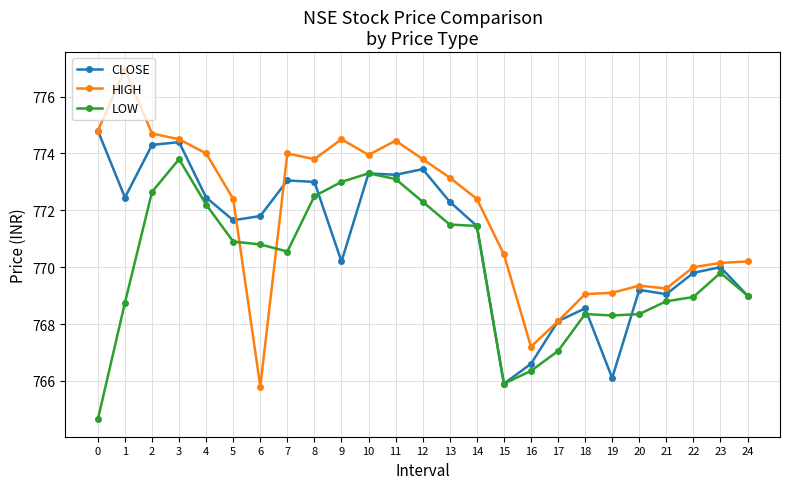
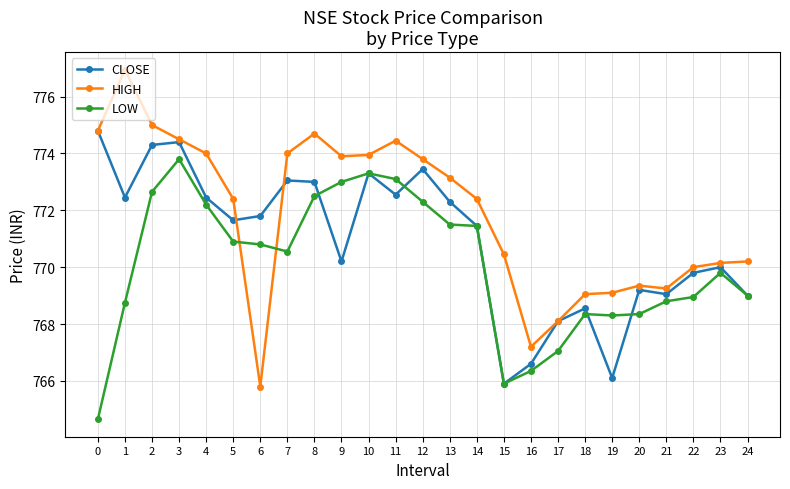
  {
    "CLOSE": {
      "1": 772.5,
      "2": 774.3,
      "3": 774.4,
      "4": 772.5,
      "5": 771.7,
      "6": 771.8,
      "7": 773.1,
      "8": 773.0,
      "9": 770.2,
-     "11": 773.3,
+     "11": 772.6,
      "12": 773.5,
      "13": 772.3,
      "16": 766.6,
      "18": 768.6,
      "19": 766.1,
      "20": 769.2,
      "21": 769.1,
      "22": 769.8,
      "23": 770.0
    },
    "HIGH": {
-     "2": 774.7,
+     "2": 775.0,
      "3": 774.5,
      "4": 774.0,
      "5": 772.4,
      "6": 765.8,
      "7": 774.0,
-     "8": 773.8,
-     "9": 774.5,
+     "8": 774.7,
+     "9": 773.9,
      "10": 774.0,
      "11": 774.5,
      "12": 773.8,
      "13": 773.2,
      "14": 772.4,
      "15": 770.5,
      "16": 767.2,
      "18": 769.1,
      "19": 769.1,
      "20": 769.4,
      "21": 769.3,
      "22": 770.0,
      "23": 770.2,
      "24": 770.2
    },
    "LOW": {
      "0": 764.7,
      "1": 768.8,
      "2": 772.7,
      "3": 773.8,
      "4": 772.2,
      "5": 770.9,
      "6": 770.8,
      "7": 770.6,
      "8": 772.5,
      "9": 773.0,
      "11": 773.1,
      "12": 772.3,
      "13": 771.5,
      "16": 766.4,
      "17": 767.1,
      "18": 768.4,
      "19": 768.3,
      "20": 768.4,
      "21": 768.8,
      "22": 769.0,
      "23": 769.8
    }
  }
